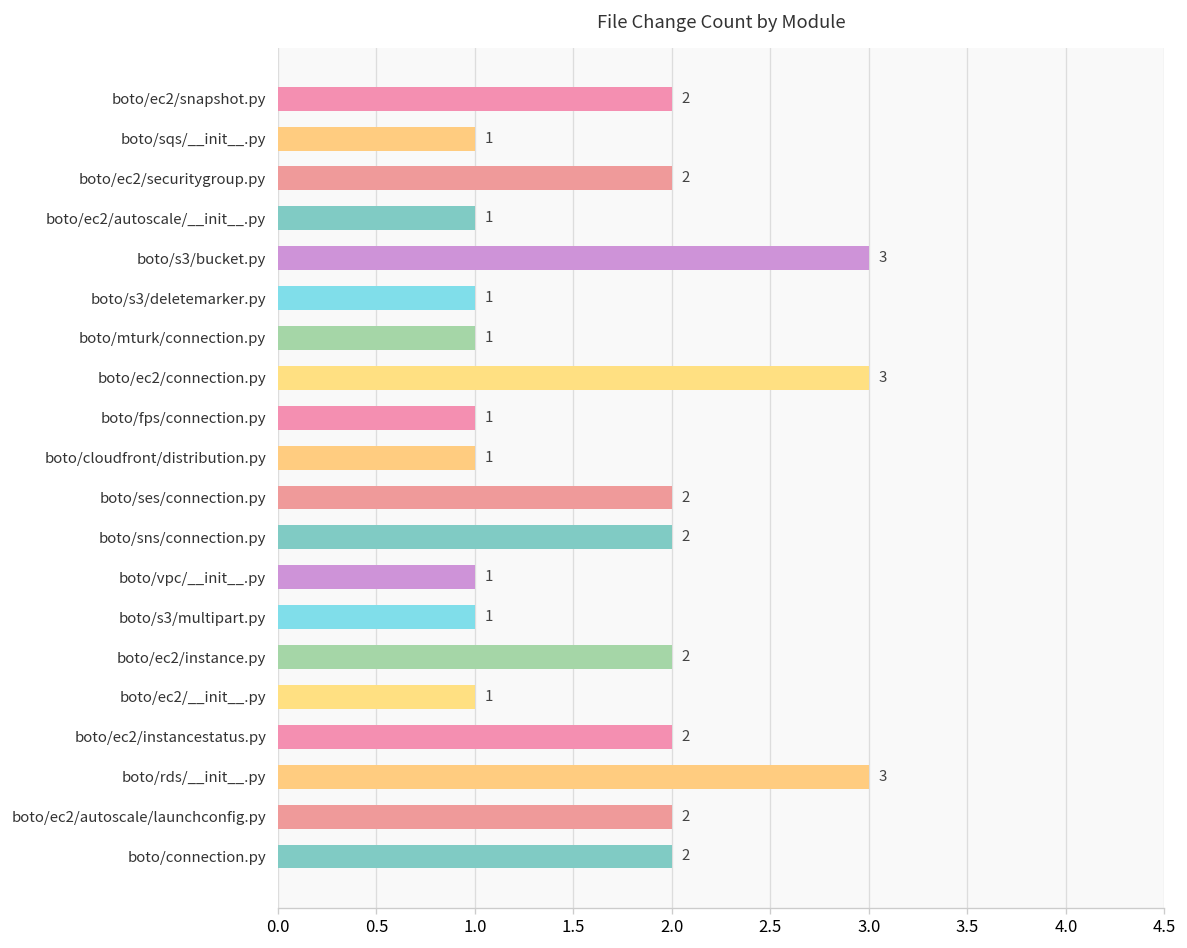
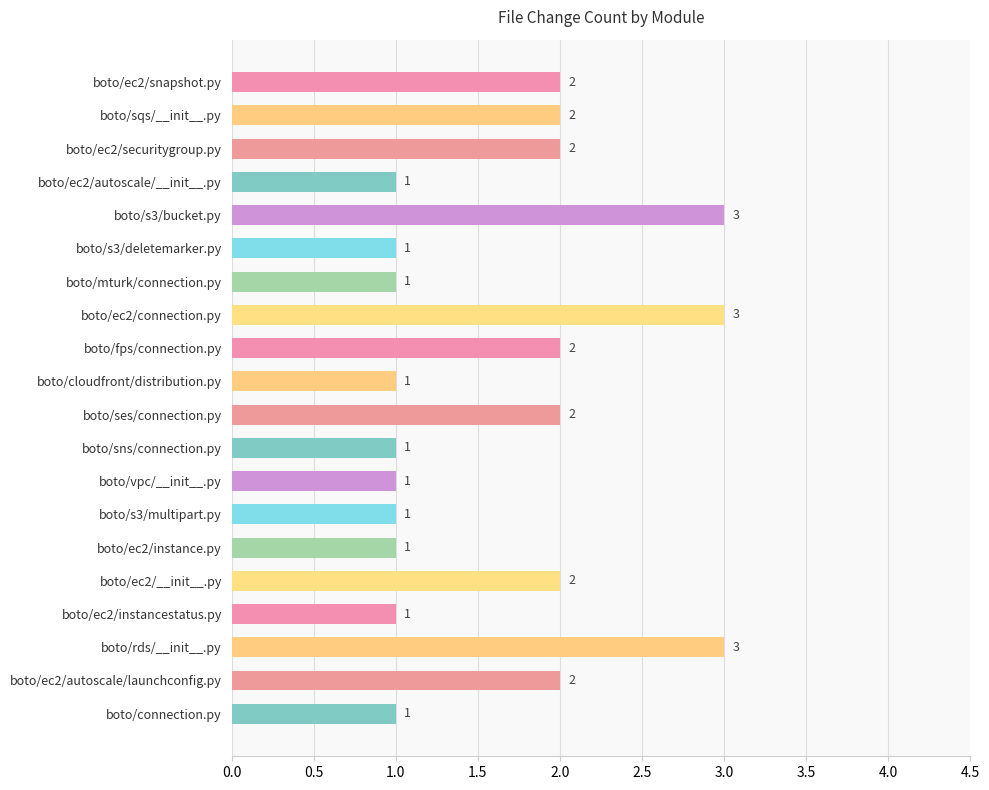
  {
    "boto/ec2/snapshot.py": 2,
-   "boto/sqs/__init__.py": 1,
+   "boto/sqs/__init__.py": 2,
    "boto/ec2/securitygroup.py": 2,
    "boto/ec2/autoscale/__init__.py": 1,
    "boto/s3/bucket.py": 3,
    "boto/s3/deletemarker.py": 1,
    "boto/mturk/connection.py": 1,
    "boto/ec2/connection.py": 3,
-   "boto/fps/connection.py": 1,
+   "boto/fps/connection.py": 2,
    "boto/cloudfront/distribution.py": 1,
    "boto/ses/connection.py": 2,
-   "boto/sns/connection.py": 2,
+   "boto/sns/connection.py": 1,
    "boto/vpc/__init__.py": 1,
    "boto/s3/multipart.py": 1,
-   "boto/ec2/instance.py": 2,
-   "boto/ec2/__init__.py": 1,
-   "boto/ec2/instancestatus.py": 2,
+   "boto/ec2/instance.py": 1,
+   "boto/ec2/__init__.py": 2,
+   "boto/ec2/instancestatus.py": 1,
    "boto/rds/__init__.py": 3,
    "boto/ec2/autoscale/launchconfig.py": 2,
-   "boto/connection.py": 2
+   "boto/connection.py": 1
  }
